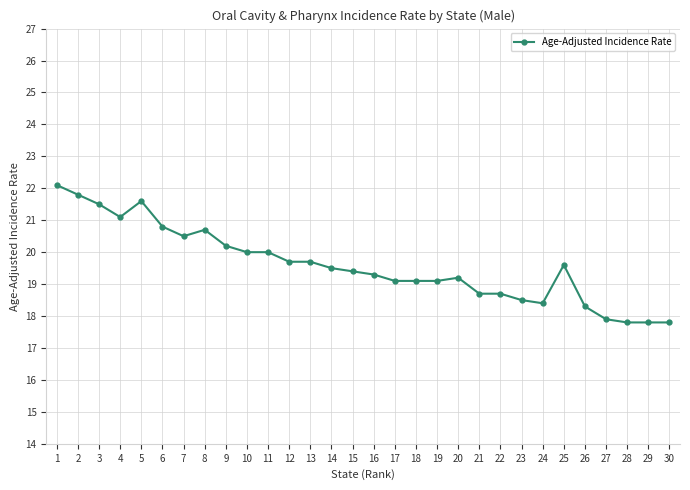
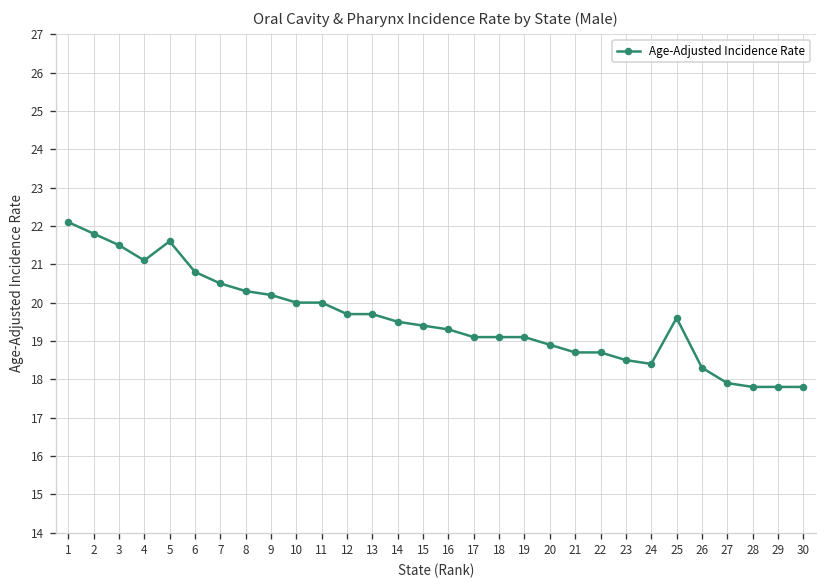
  {
    "1": 22.1,
    "2": 21.8,
    "3": 21.5,
    "4": 21.1,
    "5": 21.6,
    "6": 20.8,
    "7": 20.5,
-   "8": 20.7,
+   "8": 20.3,
    "9": 20.2,
    "10": 20.0,
    "11": 20.0,
    "12": 19.7,
    "13": 19.7,
    "14": 19.5,
    "15": 19.4,
    "16": 19.3,
    "17": 19.1,
    "18": 19.1,
    "19": 19.1,
-   "20": 19.2,
+   "20": 18.9,
    "21": 18.7,
    "22": 18.7,
    "23": 18.5,
    "24": 18.4,
    "25": 19.6,
    "26": 18.3,
    "27": 17.9,
    "28": 17.8,
    "29": 17.8,
    "30": 17.8
  }
